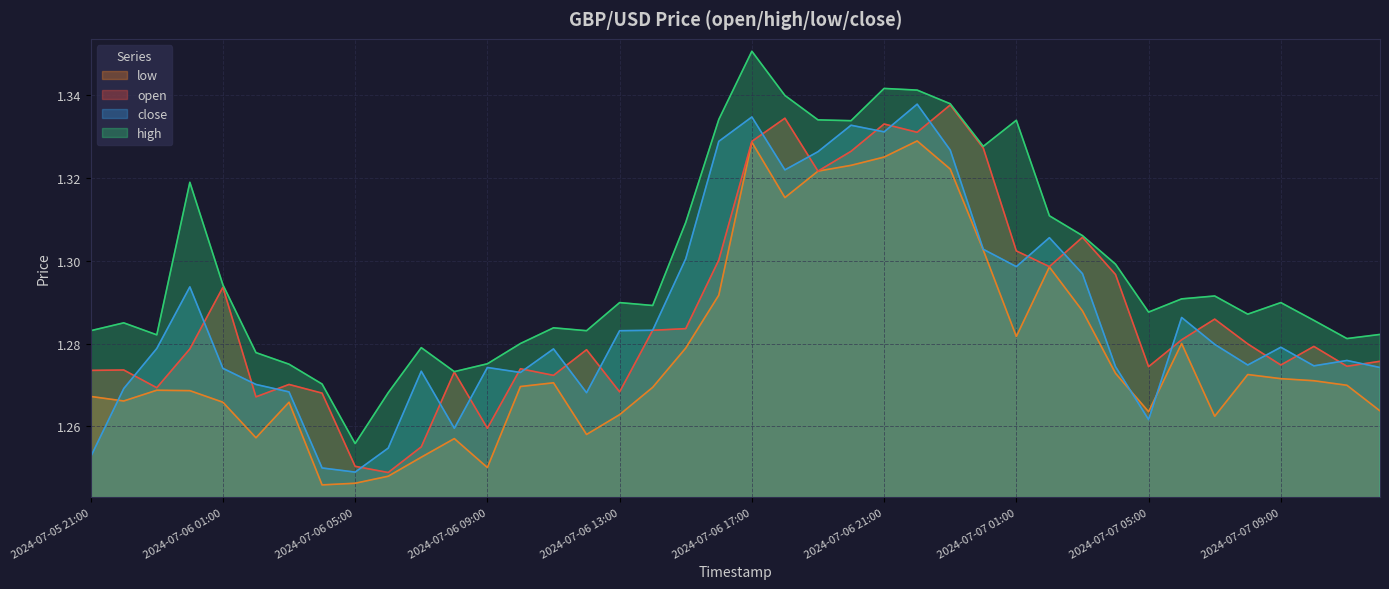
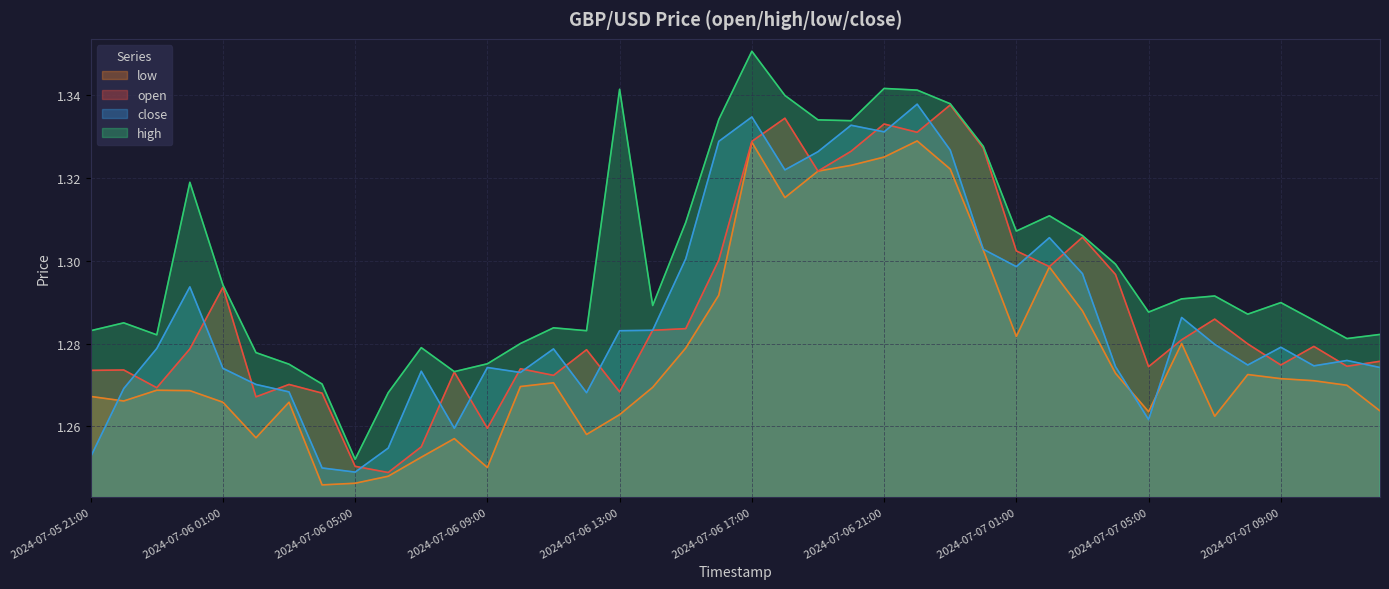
  {
    "close": {
      "2024-07-05 21:00": 1.253,
      "2024-07-06 01:00": 1.274,
      "2024-07-06 05:00": 1.249,
      "2024-07-06 09:00": 1.274,
      "2024-07-06 13:00": 1.283,
      "2024-07-06 17:00": 1.335,
      "2024-07-06 21:00": 1.331,
      "2024-07-07 01:00": 1.299,
      "2024-07-07 05:00": 1.262,
      "2024-07-07 09:00": 1.279
    },
    "high": {
      "2024-07-05 21:00": 1.283,
-     "2024-07-06 05:00": 1.256,
+     "2024-07-06 05:00": 1.252,
      "2024-07-06 09:00": 1.275,
-     "2024-07-06 13:00": 1.290,
+     "2024-07-06 13:00": 1.342,
      "2024-07-06 17:00": 1.351,
      "2024-07-06 21:00": 1.342,
-     "2024-07-07 01:00": 1.334,
+     "2024-07-07 01:00": 1.307,
      "2024-07-07 05:00": 1.288,
      "2024-07-07 09:00": 1.290
    }
  }
